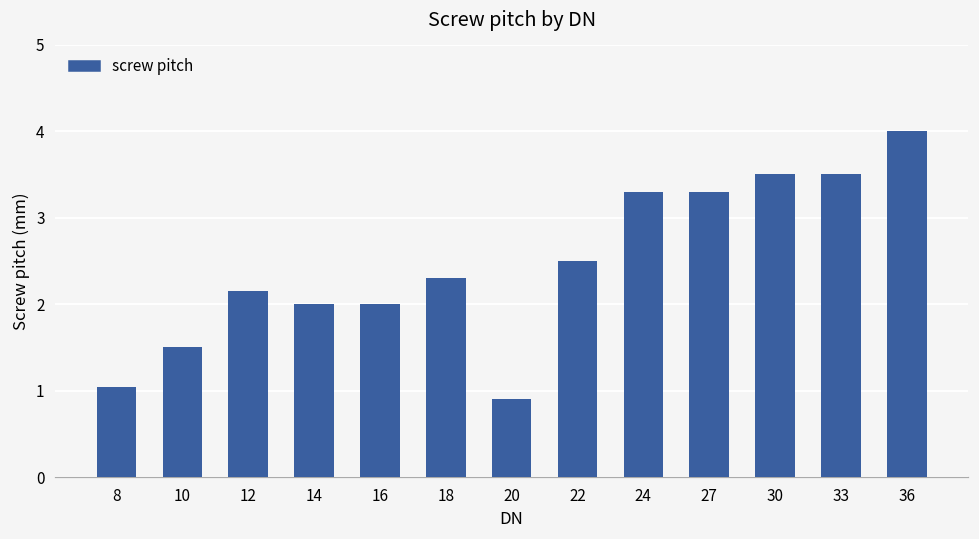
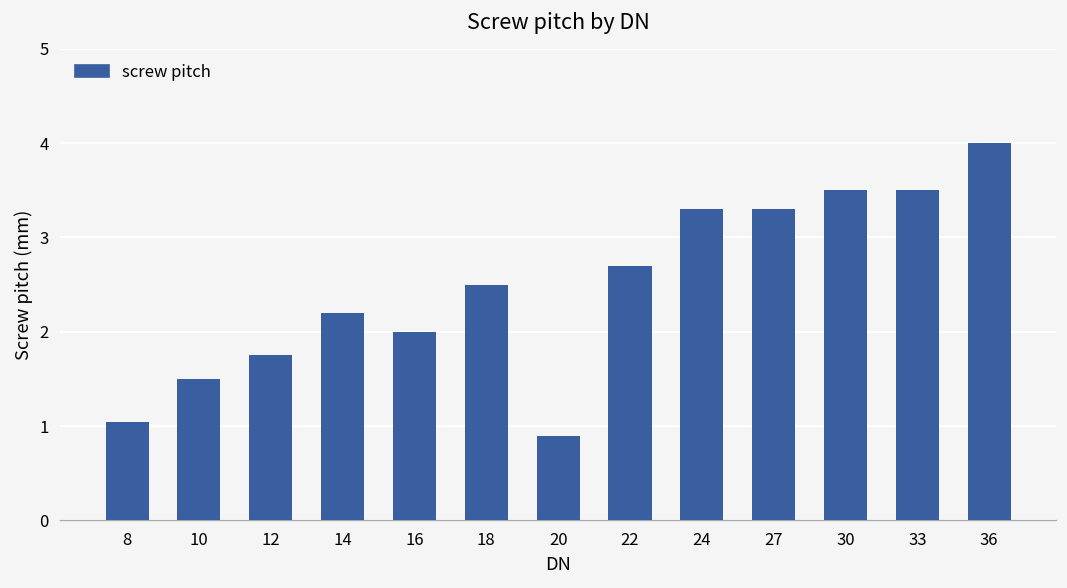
  {
    "8": 1.0,
    "10": 1.5,
-   "12": 2.2,
-   "14": 2.0,
+   "12": 1.8,
+   "14": 2.2,
    "16": 2.0,
-   "18": 2.3,
+   "18": 2.5,
    "20": 0.9,
-   "22": 2.5,
+   "22": 2.7,
    "24": 3.3,
    "27": 3.3,
    "30": 3.5,
    "33": 3.5,
    "36": 4.0
  }
